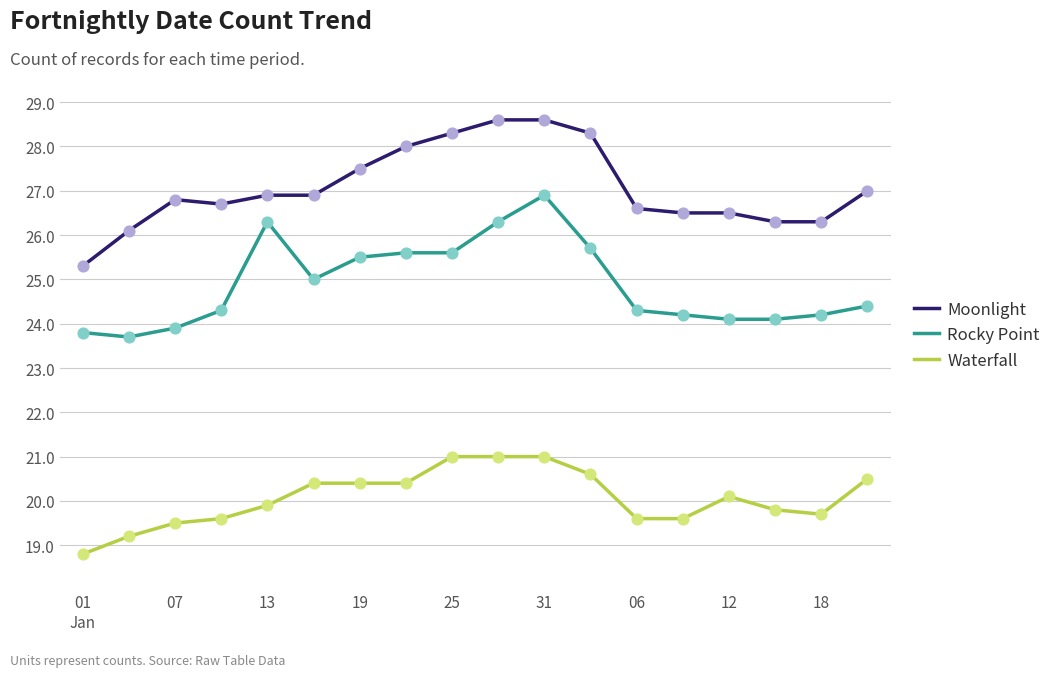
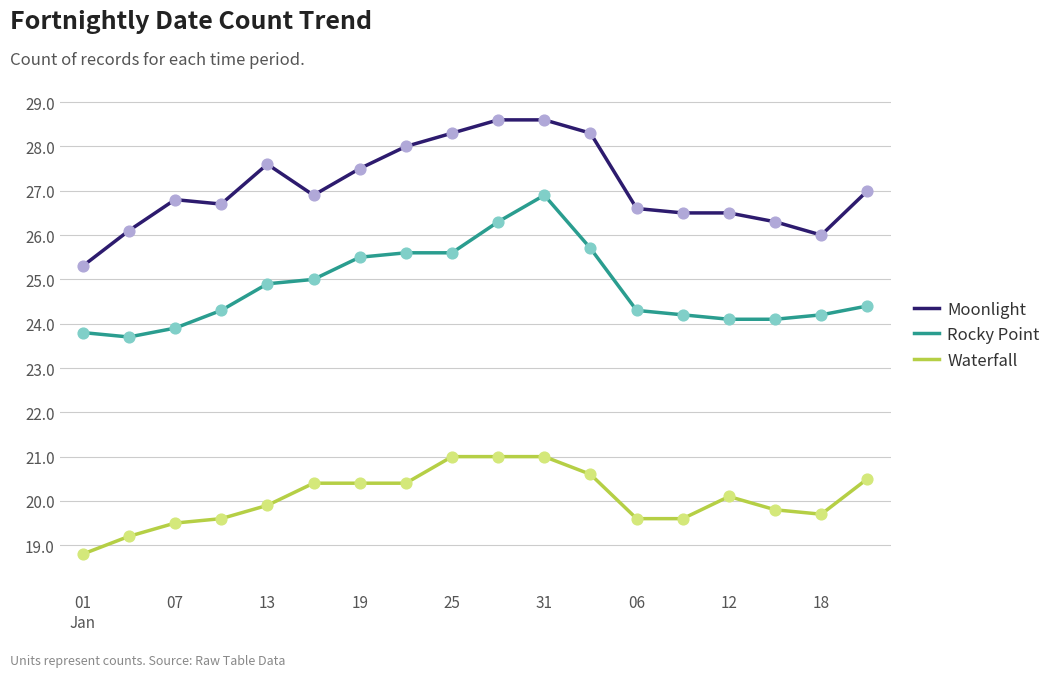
  {
    "Moonlight": {
      "01 Jan": 25.3,
      "07": 26.8,
-     "13": 26.9,
+     "13": 27.6,
      "19": 27.5,
      "25": 28.3,
      "31": 28.6,
      "06": 26.6,
      "12": 26.5,
-     "18": 26.3
+     "18": 26.0
    },
    "Rocky Point": {
      "01 Jan": 23.8,
      "07": 23.9,
-     "13": 26.3,
+     "13": 24.9,
      "19": 25.5,
      "25": 25.6,
      "31": 26.9,
      "06": 24.3,
      "12": 24.1,
      "18": 24.2
    },
    "Waterfall": {
      "01 Jan": 18.8,
      "07": 19.5,
      "13": 19.9,
      "19": 20.4,
      "25": 21.0,
      "31": 21.0,
      "06": 19.6,
      "12": 20.1,
      "18": 19.7
    }
  }
